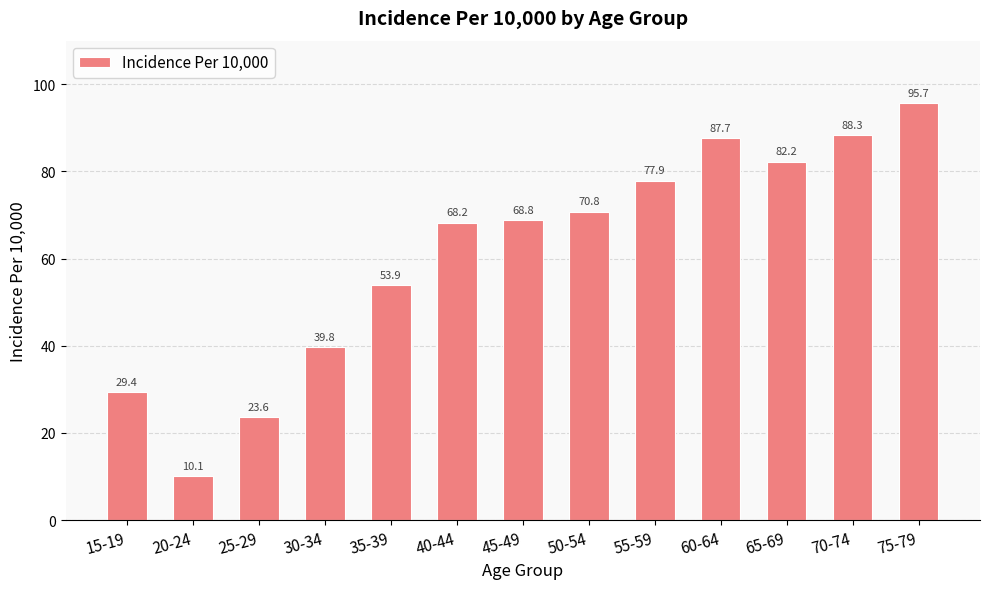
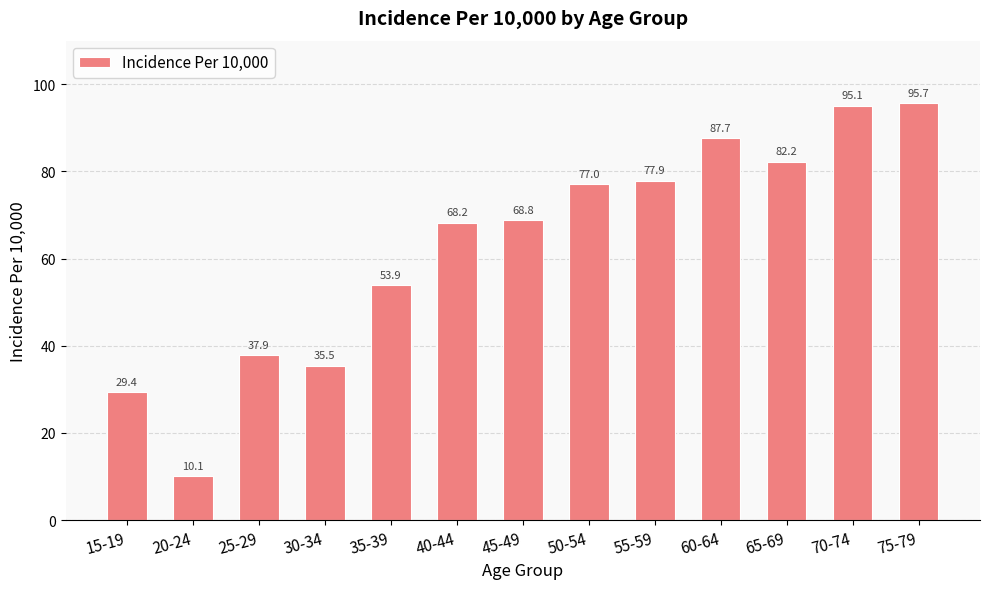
  {
    "15-19": 29.4,
    "20-24": 10.1,
-   "25-29": 23.6,
-   "30-34": 39.8,
+   "25-29": 37.9,
+   "30-34": 35.5,
    "35-39": 53.9,
    "40-44": 68.2,
    "45-49": 68.8,
-   "50-54": 70.8,
+   "50-54": 77.0,
    "55-59": 77.9,
    "60-64": 87.7,
    "65-69": 82.2,
-   "70-74": 88.3,
+   "70-74": 95.1,
    "75-79": 95.7
  }
